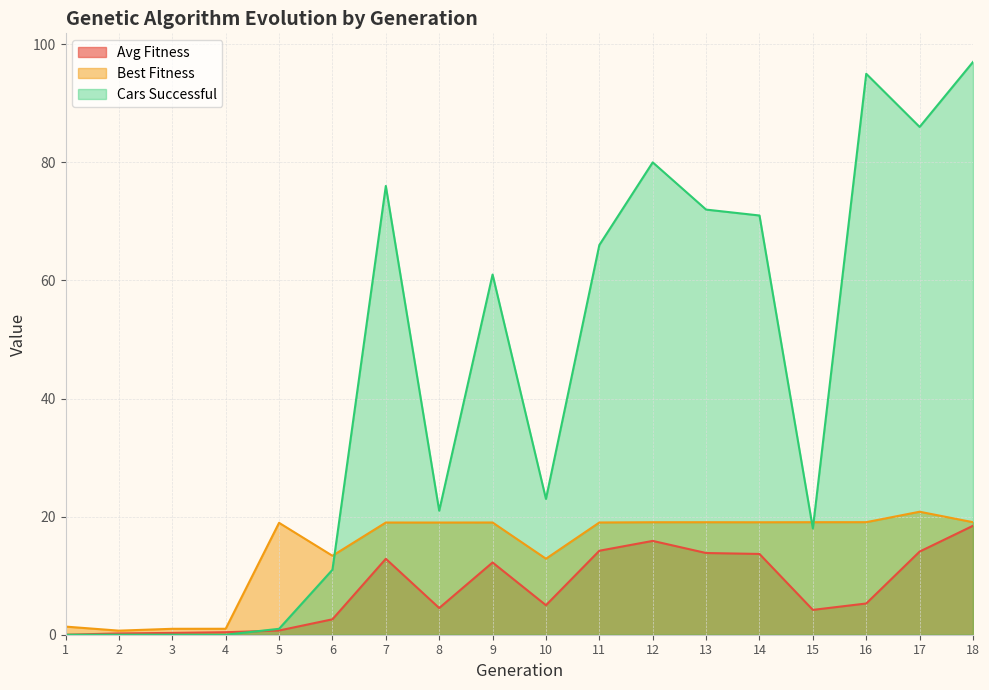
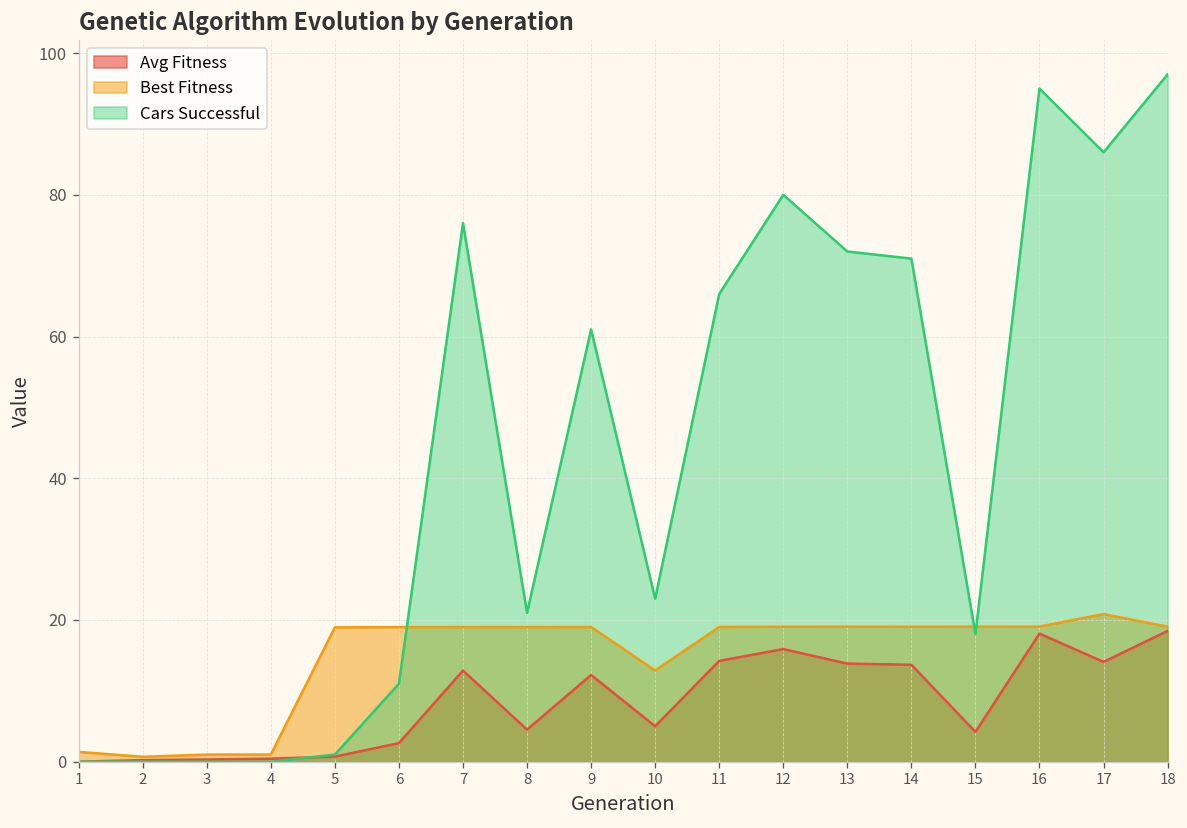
  {
    "Avg Fitness": {
      "6": 3,
      "7": 13,
      "8": 5,
      "9": 12,
      "10": 5,
      "11": 14,
      "12": 16,
      "13": 14,
      "14": 14,
      "15": 4,
-     "16": 5,
+     "16": 18,
      "17": 14,
      "18": 18
    },
    "Best Fitness": {
      "1": 1,
      "2": 1,
      "3": 1,
      "4": 1,
      "5": 19,
-     "6": 13,
+     "6": 19,
      "7": 19,
      "8": 19,
      "9": 19,
      "10": 13,
      "11": 19,
      "12": 19,
      "13": 19,
      "14": 19,
      "15": 19,
      "16": 19,
      "17": 21,
      "18": 19
    },
    "Cars Successful": {
      "6": 11,
      "7": 76,
      "8": 21,
      "9": 61,
      "10": 23,
      "11": 66,
      "12": 80,
      "13": 72,
      "14": 71,
      "15": 18,
      "16": 95,
      "17": 86,
      "18": 97
    }
  }
